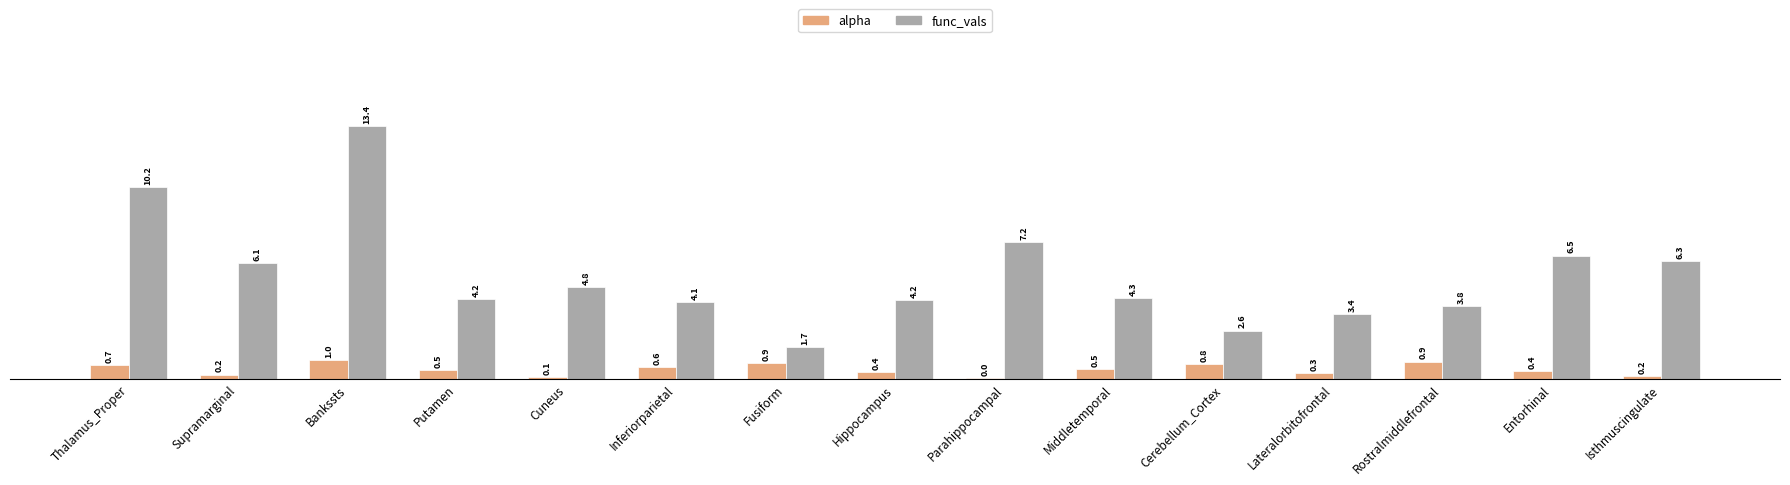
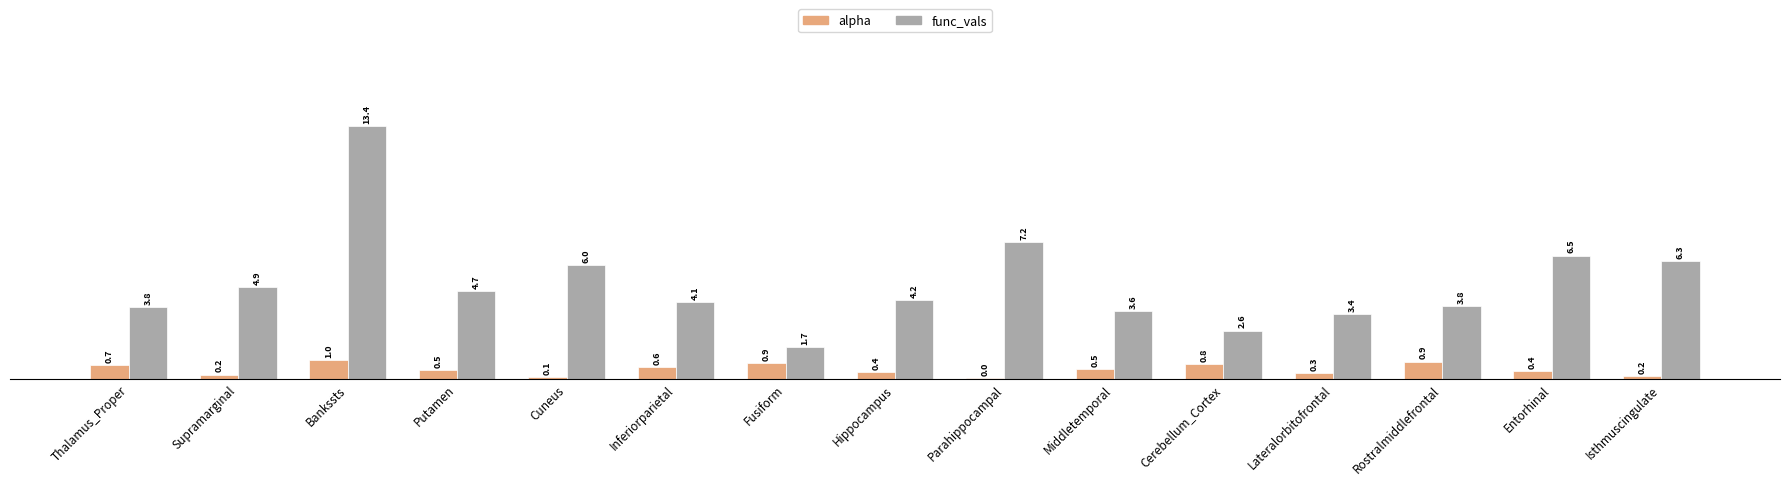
  {
    "alpha": {
      "Thalamus_Proper": 0.7,
      "Supramarginal": 0.2,
      "Bankssts": 1.0,
      "Putamen": 0.5,
      "Cuneus": 0.1,
      "Inferiorparietal": 0.6,
      "Fusiform": 0.9,
      "Hippocampus": 0.4,
      "Parahippocampal": 0.0,
      "Middletemporal": 0.5,
      "Cerebellum_Cortex": 0.8,
      "Lateralorbitofrontal": 0.3,
      "Rostralmiddlefrontal": 0.9,
      "Entorhinal": 0.4,
      "Isthmuscingulate": 0.2
    },
    "func_vals": {
-     "Thalamus_Proper": 10.2,
-     "Supramarginal": 6.1,
+     "Thalamus_Proper": 3.8,
+     "Supramarginal": 4.9,
      "Bankssts": 13.4,
-     "Putamen": 4.2,
-     "Cuneus": 4.8,
+     "Putamen": 4.7,
+     "Cuneus": 6.0,
      "Inferiorparietal": 4.1,
      "Fusiform": 1.7,
      "Hippocampus": 4.2,
      "Parahippocampal": 7.2,
-     "Middletemporal": 4.3,
+     "Middletemporal": 3.6,
      "Cerebellum_Cortex": 2.6,
      "Lateralorbitofrontal": 3.4,
      "Rostralmiddlefrontal": 3.8,
      "Entorhinal": 6.5,
      "Isthmuscingulate": 6.3
    }
  }
